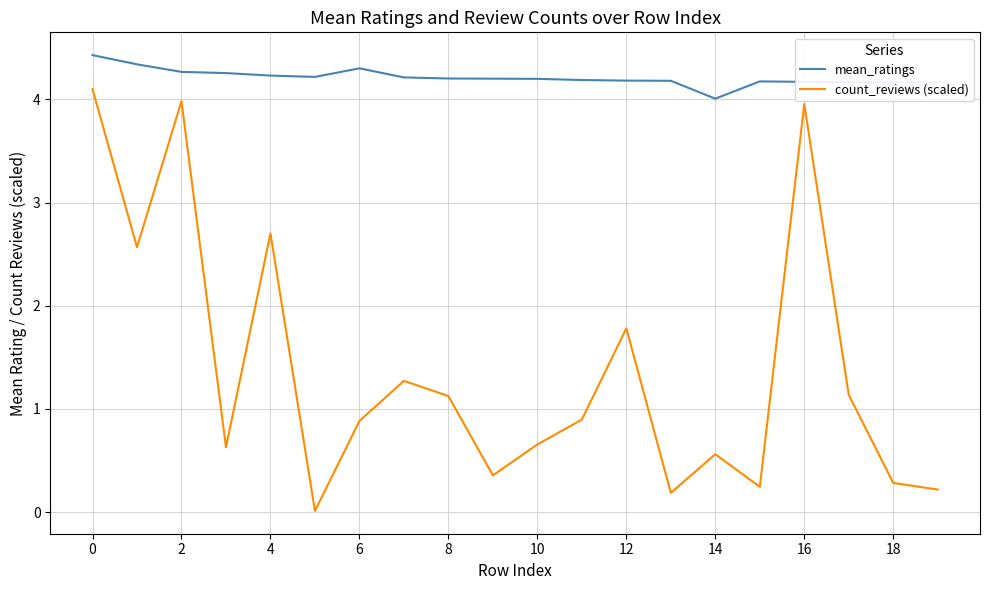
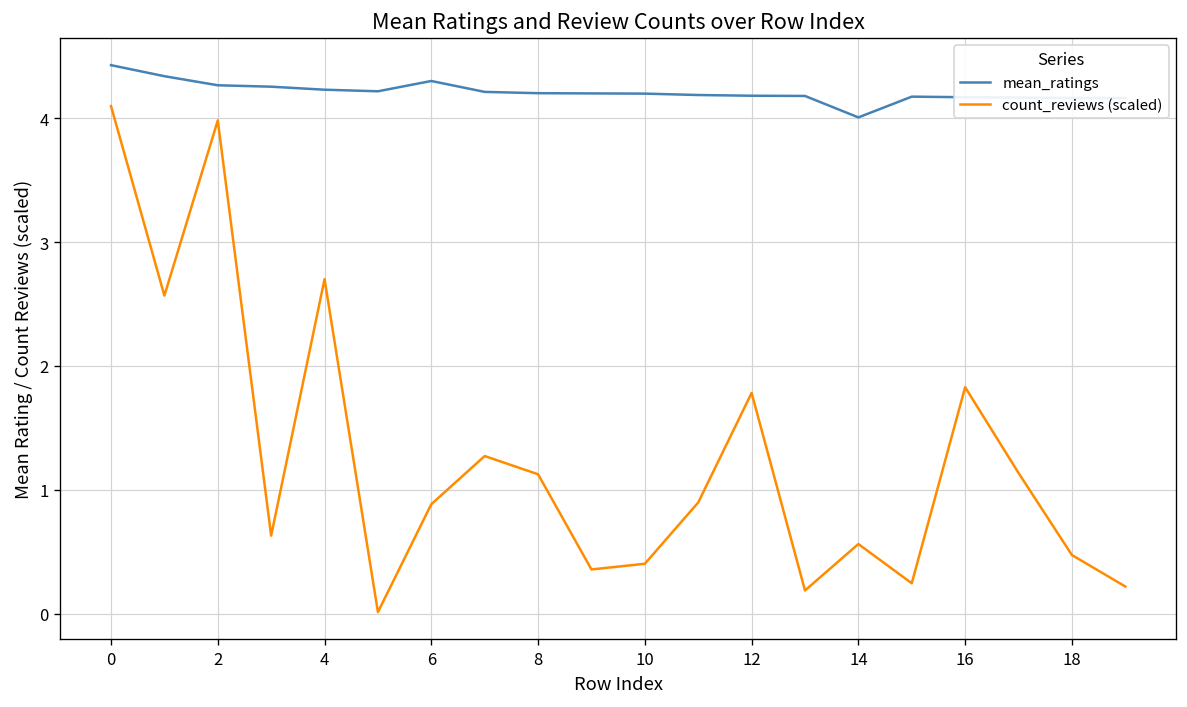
  {
    "mean_ratings": {
      "0": 4.43,
      "2": 4.27,
      "4": 4.23,
      "6": 4.30,
      "8": 4.20,
      "10": 4.20,
      "12": 4.18,
      "14": 4.01
    },
    "count_reviews (scaled)": {
      "0": 4.10,
      "2": 3.98,
      "4": 2.70,
      "6": 0.88,
      "8": 1.13,
-     "10": 0.66,
+     "10": 0.40,
      "12": 1.78,
      "14": 0.56,
-     "16": 3.96,
-     "18": 0.28
+     "16": 1.83,
+     "18": 0.47
    }
  }
